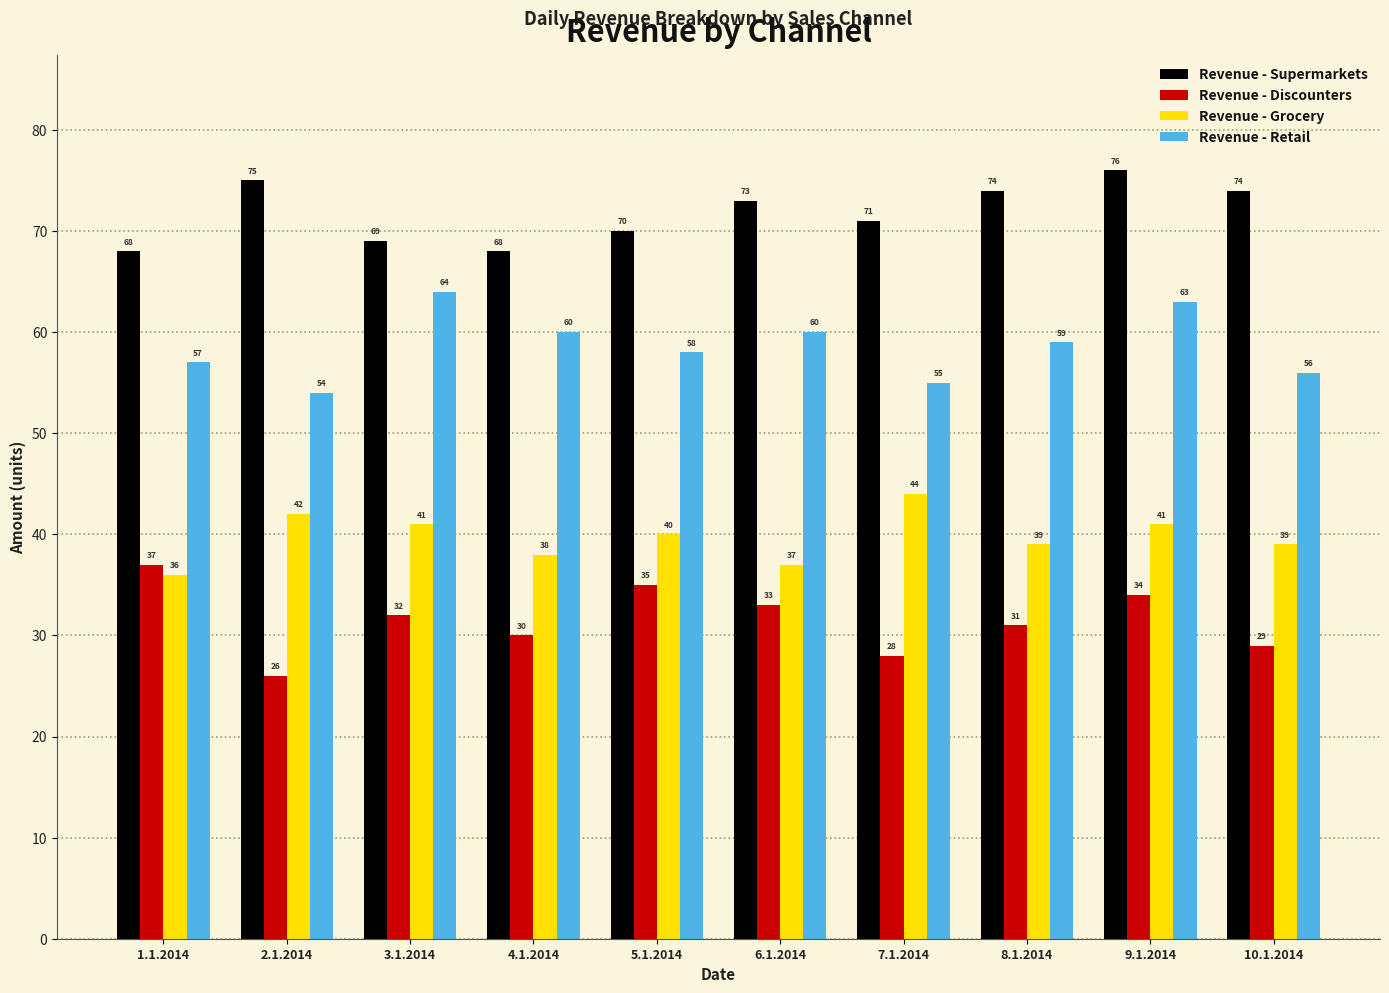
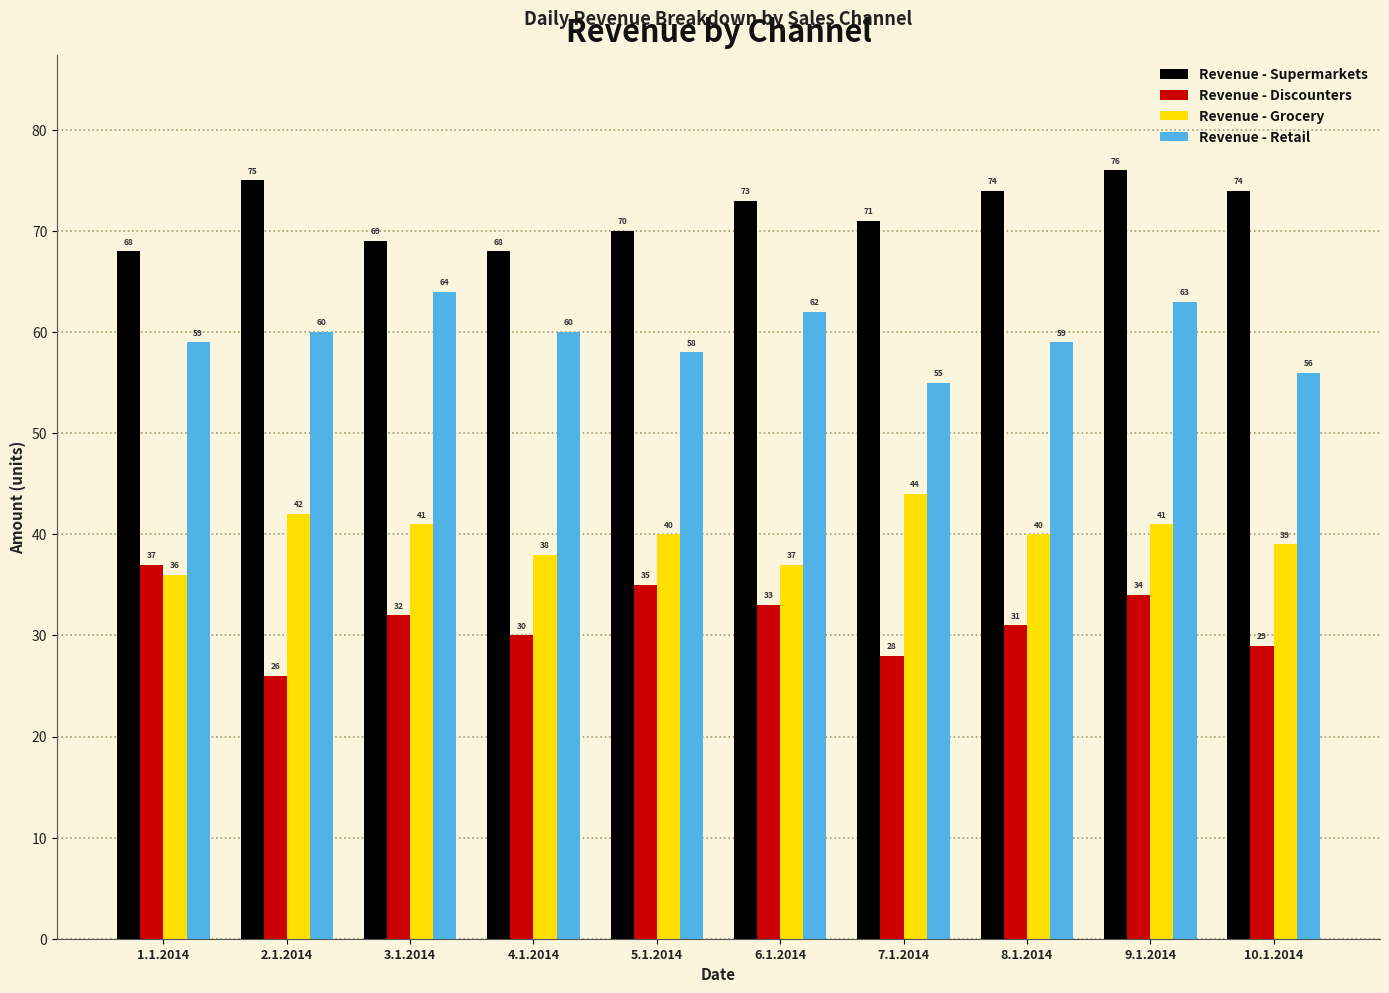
  {
    "Revenue - Supermarkets": {
      "1.1.2014": 68,
      "2.1.2014": 75,
      "3.1.2014": 69,
      "4.1.2014": 68,
      "5.1.2014": 70,
      "6.1.2014": 73,
      "7.1.2014": 71,
      "8.1.2014": 74,
      "9.1.2014": 76,
      "10.1.2014": 74
    },
    "Revenue - Discounters": {
      "1.1.2014": 37,
      "2.1.2014": 26,
      "3.1.2014": 32,
      "4.1.2014": 30,
      "5.1.2014": 35,
      "6.1.2014": 33,
      "7.1.2014": 28,
      "8.1.2014": 31,
      "9.1.2014": 34,
      "10.1.2014": 29
    },
    "Revenue - Grocery": {
      "1.1.2014": 36,
      "2.1.2014": 42,
      "3.1.2014": 41,
      "4.1.2014": 38,
      "5.1.2014": 40,
      "6.1.2014": 37,
      "7.1.2014": 44,
-     "8.1.2014": 39,
+     "8.1.2014": 40,
      "9.1.2014": 41,
      "10.1.2014": 39
    },
    "Revenue - Retail": {
-     "1.1.2014": 57,
-     "2.1.2014": 54,
+     "1.1.2014": 59,
+     "2.1.2014": 60,
      "3.1.2014": 64,
      "4.1.2014": 60,
      "5.1.2014": 58,
-     "6.1.2014": 60,
+     "6.1.2014": 62,
      "7.1.2014": 55,
      "8.1.2014": 59,
      "9.1.2014": 63,
      "10.1.2014": 56
    }
  }
